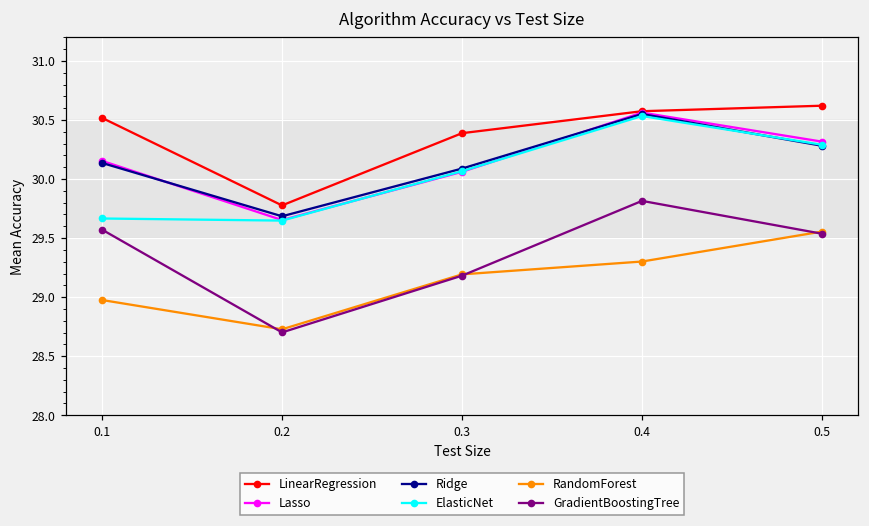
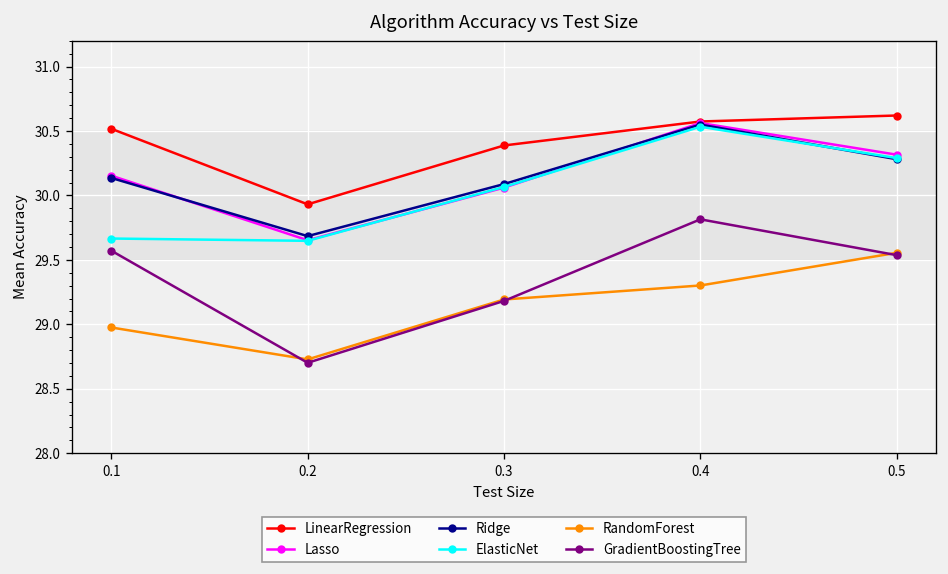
  {
    "LinearRegression": {
      "0.1": 30.52,
-     "0.2": 29.78,
+     "0.2": 29.93,
      "0.3": 30.39,
      "0.5": 30.62
    },
    "Lasso": {
      "0.5": 30.32
    },
    "Ridge": {
      "0.2": 29.68
    },
    "ElasticNet": {
      "0.1": 29.67
    },
    "RandomForest": {
      "0.1": 28.98,
      "0.2": 28.73,
      "0.4": 29.30
    },
    "GradientBoostingTree": {
      "0.1": 29.57,
      "0.2": 28.70,
      "0.4": 29.81
    }
  }
